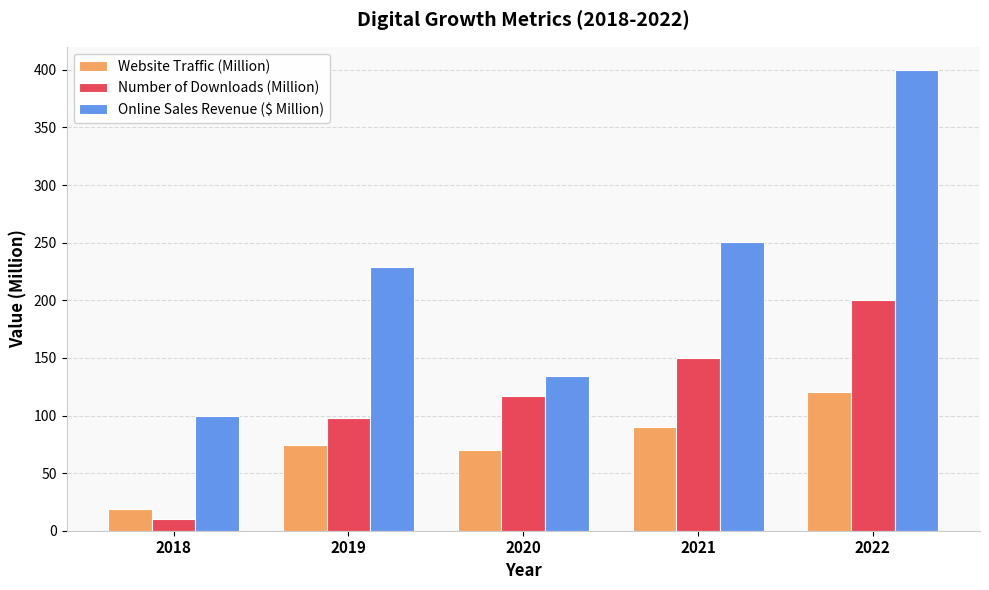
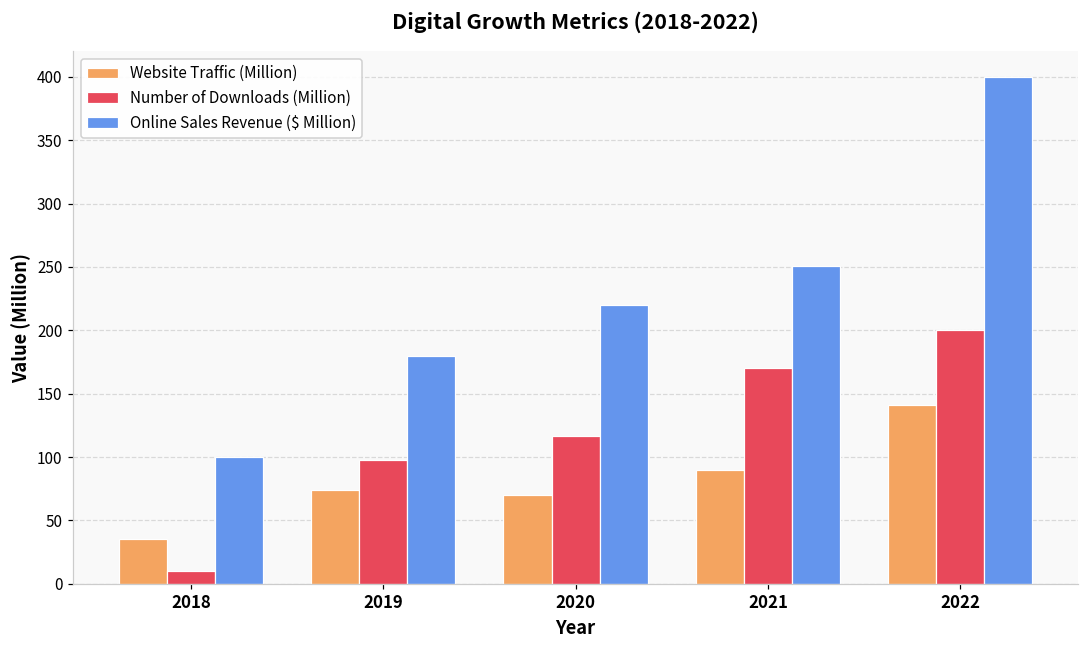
  {
    "Website Traffic (Million)": {
-     "2018": 19,
+     "2018": 35,
      "2019": 74,
      "2020": 70,
      "2021": 90,
-     "2022": 120
+     "2022": 141
    },
    "Number of Downloads (Million)": {
      "2018": 10,
      "2019": 98,
      "2020": 117,
-     "2021": 150,
+     "2021": 170,
      "2022": 200
    },
    "Online Sales Revenue ($ Million)": {
      "2018": 100,
-     "2019": 229,
-     "2020": 134,
+     "2019": 180,
+     "2020": 220,
      "2021": 251,
      "2022": 400
    }
  }
